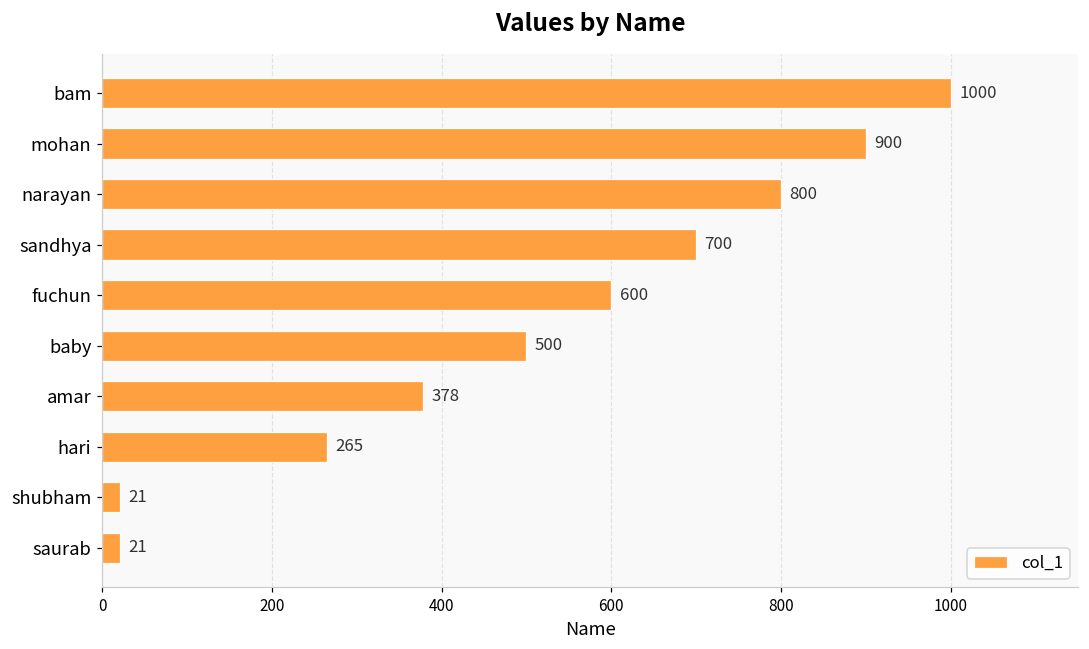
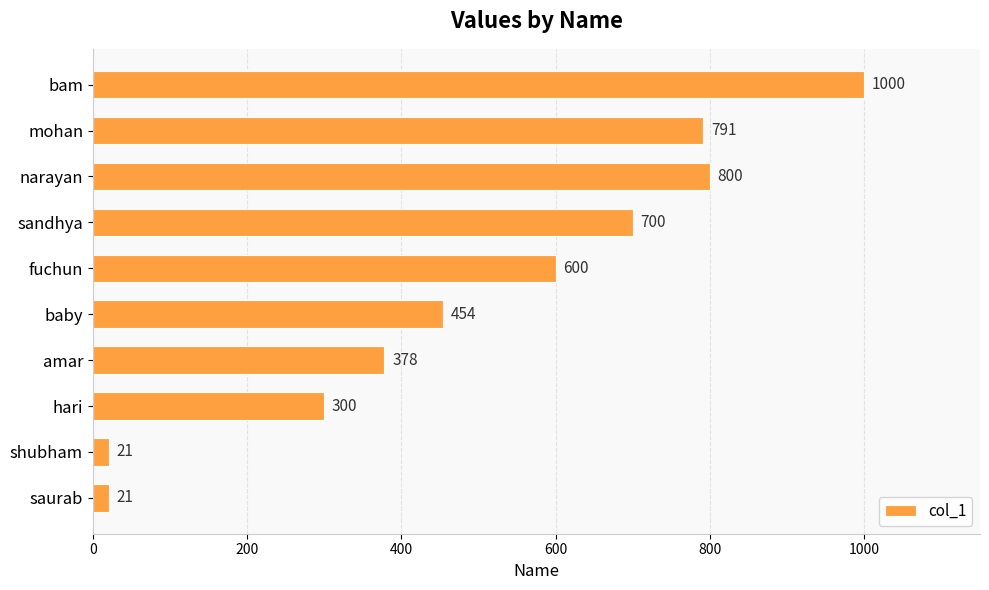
  {
    "bam": 1000,
-   "mohan": 900,
+   "mohan": 791,
    "narayan": 800,
    "sandhya": 700,
    "fuchun": 600,
-   "baby": 500,
+   "baby": 454,
    "amar": 378,
-   "hari": 265,
+   "hari": 300,
    "shubham": 21,
    "saurab": 21
  }
